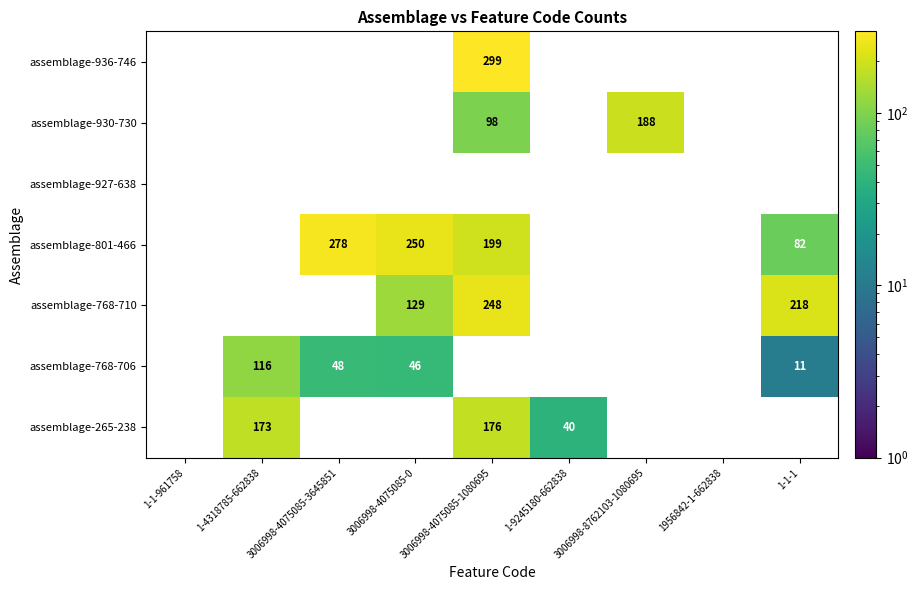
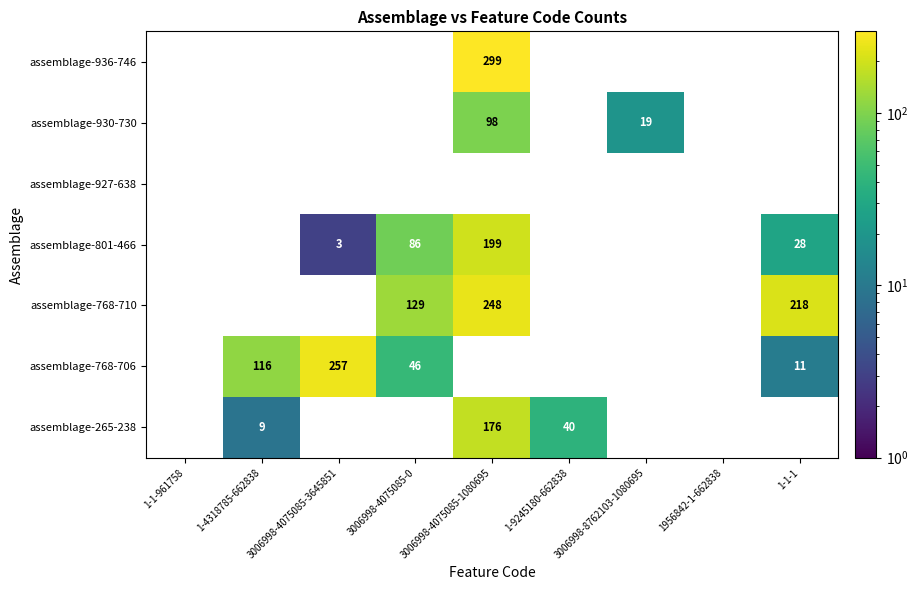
  {
    "assemblage-936-746": {
      "3006998-4075085-1080695": 299
    },
    "assemblage-930-730": {
      "3006998-4075085-1080695": 98,
-     "3006998-8762103-1080695": 188
+     "3006998-8762103-1080695": 19
    },
    "assemblage-801-466": {
-     "3006998-4075085-3645851": 278,
-     "3006998-4075085-0": 250,
+     "3006998-4075085-3645851": 3,
+     "3006998-4075085-0": 86,
      "3006998-4075085-1080695": 199,
-     "1-1-1": 82
+     "1-1-1": 28
    },
    "assemblage-768-710": {
      "3006998-4075085-0": 129,
      "3006998-4075085-1080695": 248,
      "1-1-1": 218
    },
    "assemblage-768-706": {
      "1-4318785-662838": 116,
-     "3006998-4075085-3645851": 48,
+     "3006998-4075085-3645851": 257,
      "3006998-4075085-0": 46,
      "1-1-1": 11
    },
    "assemblage-265-238": {
-     "1-4318785-662838": 173,
+     "1-4318785-662838": 9,
      "3006998-4075085-1080695": 176,
      "1-9245180-662838": 40
    }
  }
